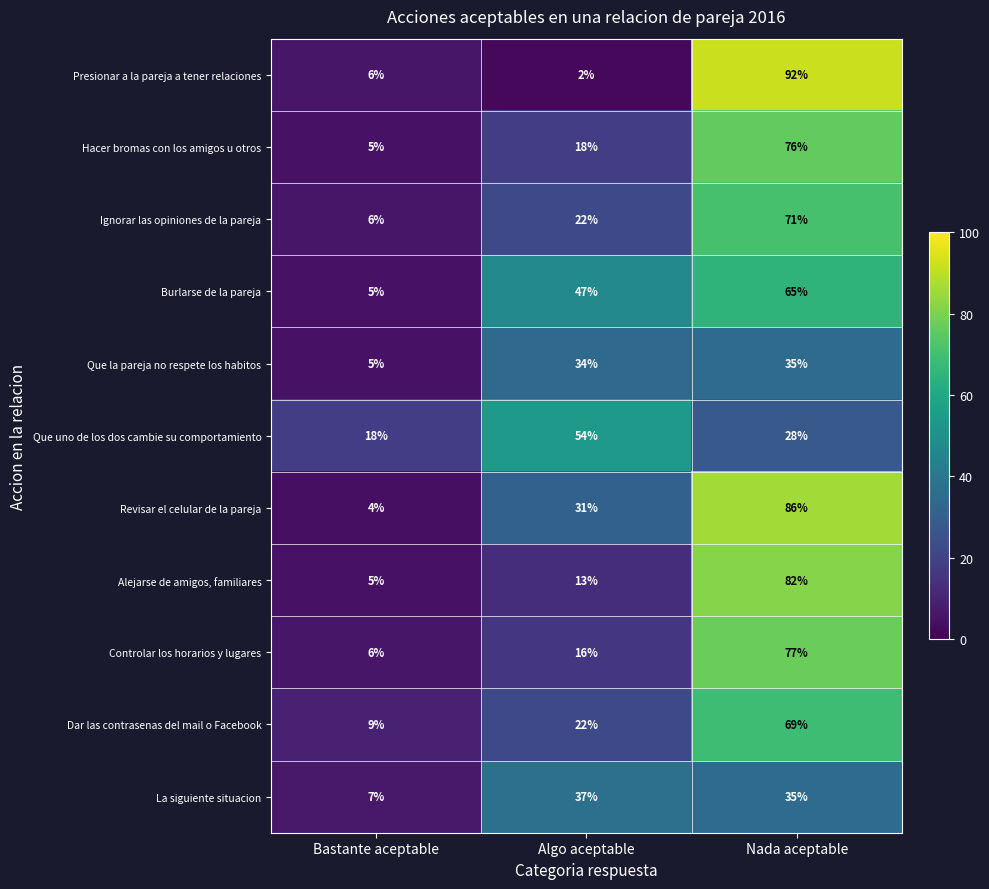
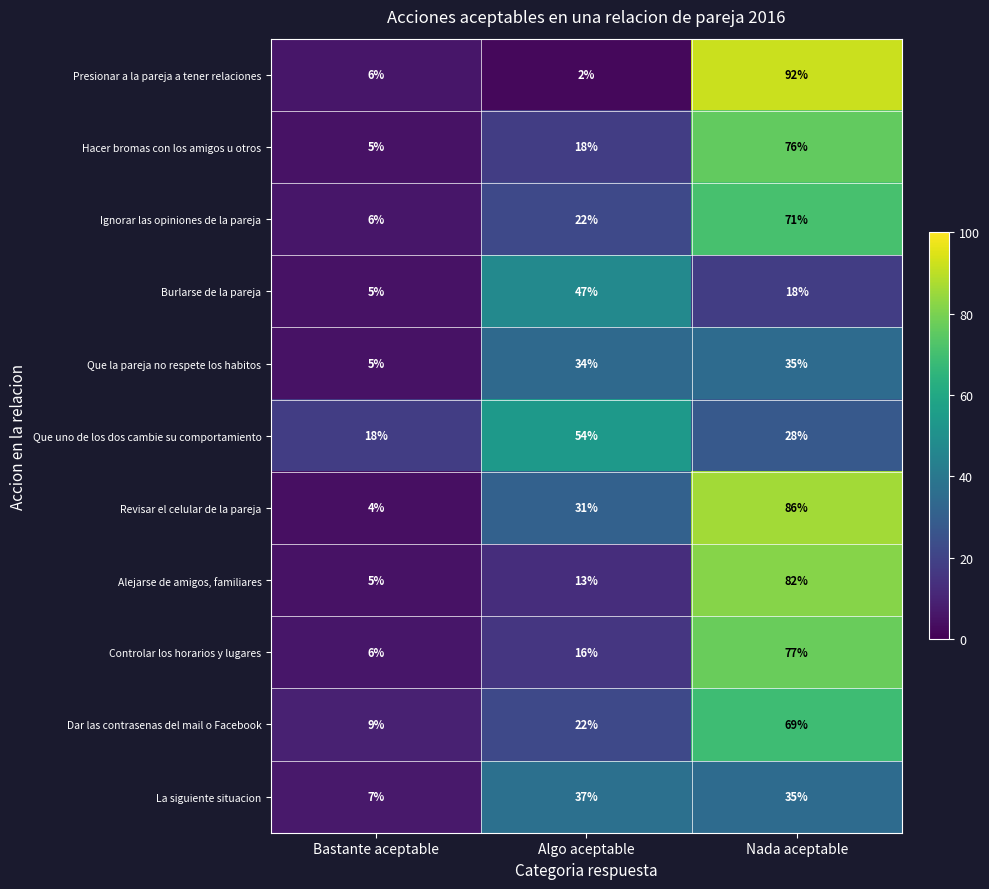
  {
    "Presionar a la pareja a tener relaciones": {
      "Bastante aceptable": "6%",
      "Algo aceptable": "2%",
      "Nada aceptable": "92%"
    },
    "Hacer bromas con los amigos u otros": {
      "Bastante aceptable": "5%",
      "Algo aceptable": "18%",
      "Nada aceptable": "76%"
    },
    "Ignorar las opiniones de la pareja": {
      "Bastante aceptable": "6%",
      "Algo aceptable": "22%",
      "Nada aceptable": "71%"
    },
    "Burlarse de la pareja": {
      "Bastante aceptable": "5%",
      "Algo aceptable": "47%",
-     "Nada aceptable": "65%"
+     "Nada aceptable": "18%"
    },
    "Que la pareja no respete los habitos": {
      "Bastante aceptable": "5%",
      "Algo aceptable": "34%",
      "Nada aceptable": "35%"
    },
    "Que uno de los dos cambie su comportamiento": {
      "Bastante aceptable": "18%",
      "Algo aceptable": "54%",
      "Nada aceptable": "28%"
    },
    "Revisar el celular de la pareja": {
      "Bastante aceptable": "4%",
      "Algo aceptable": "31%",
      "Nada aceptable": "86%"
    },
    "Alejarse de amigos, familiares": {
      "Bastante aceptable": "5%",
      "Algo aceptable": "13%",
      "Nada aceptable": "82%"
    },
    "Controlar los horarios y lugares": {
      "Bastante aceptable": "6%",
      "Algo aceptable": "16%",
      "Nada aceptable": "77%"
    },
    "Dar las contrasenas del mail o Facebook": {
      "Bastante aceptable": "9%",
      "Algo aceptable": "22%",
      "Nada aceptable": "69%"
    },
    "La siguiente situacion": {
      "Bastante aceptable": "7%",
      "Algo aceptable": "37%",
      "Nada aceptable": "35%"
    }
  }
